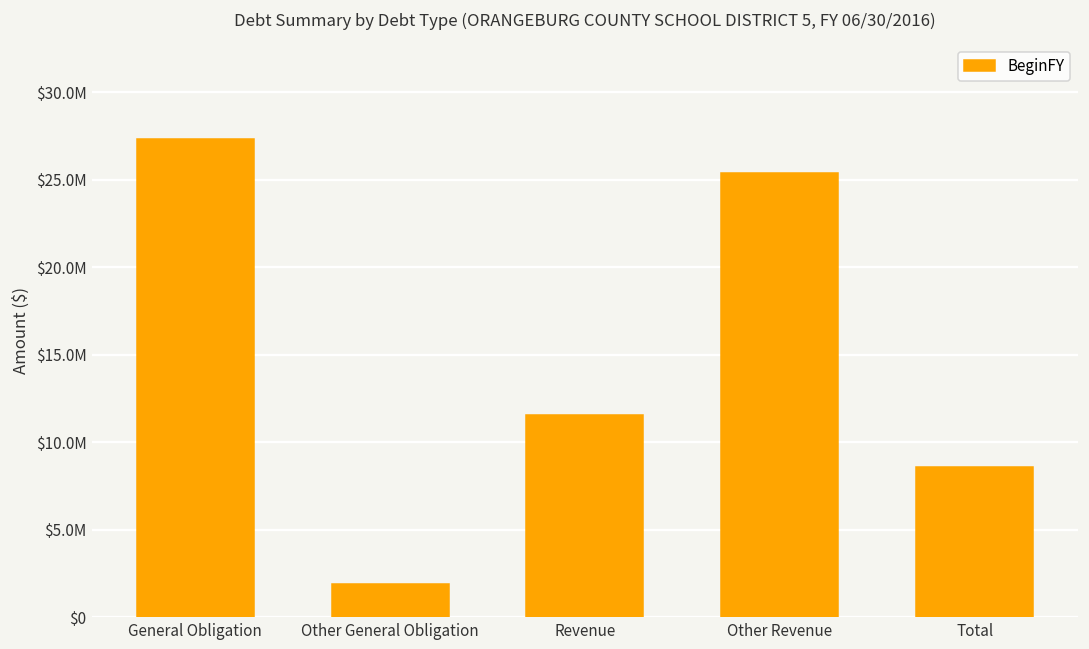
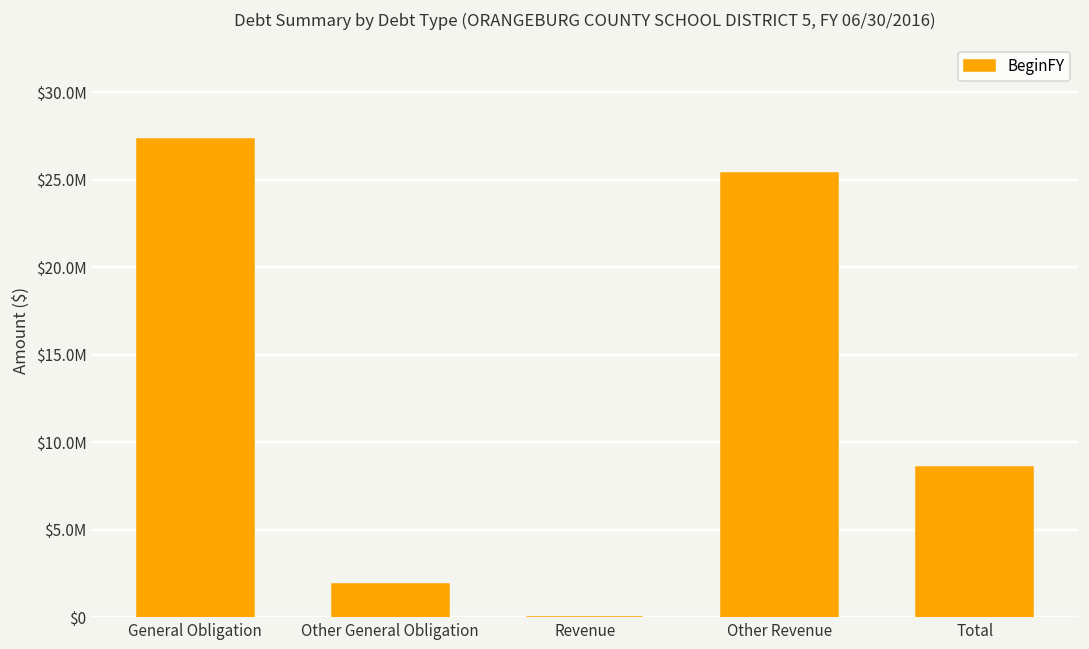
  {
    "General Obligation": "$27300000",
    "Other General Obligation": "$1900000",
-   "Revenue": "$11500000",
+   "Revenue": "$0",
    "Other Revenue": "$25400000",
    "Total": "$8600000"
  }
